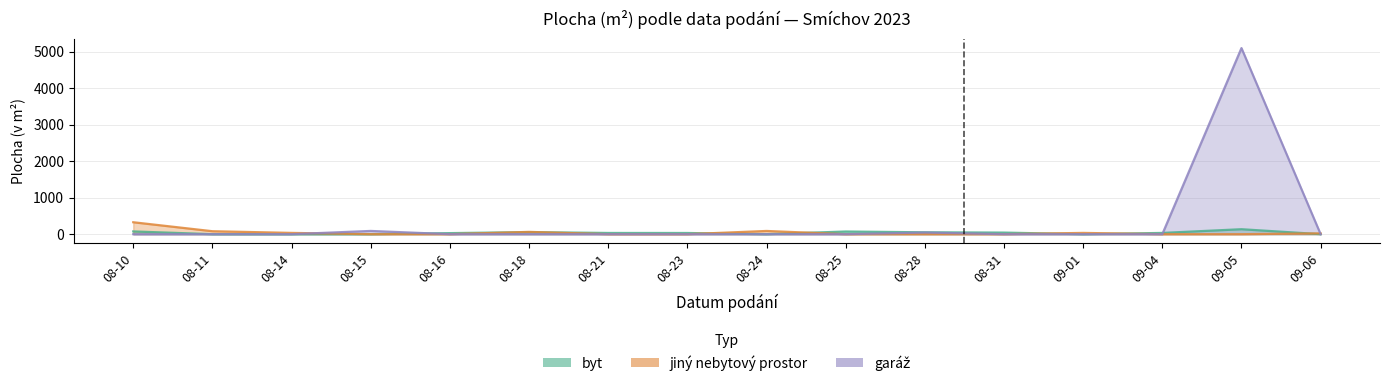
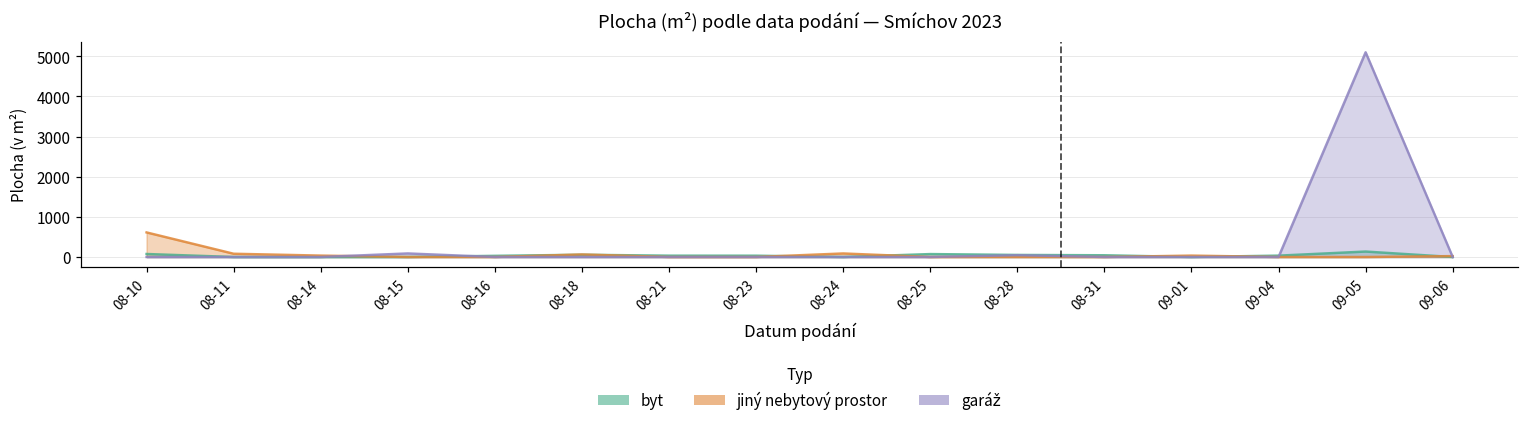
  {
    "jiný nebytový prostor": {
-     "08-10": 300,
+     "08-10": 600,
      "08-11": 100,
      "08-24": 100,
      "09-05": 0
    }
  }
